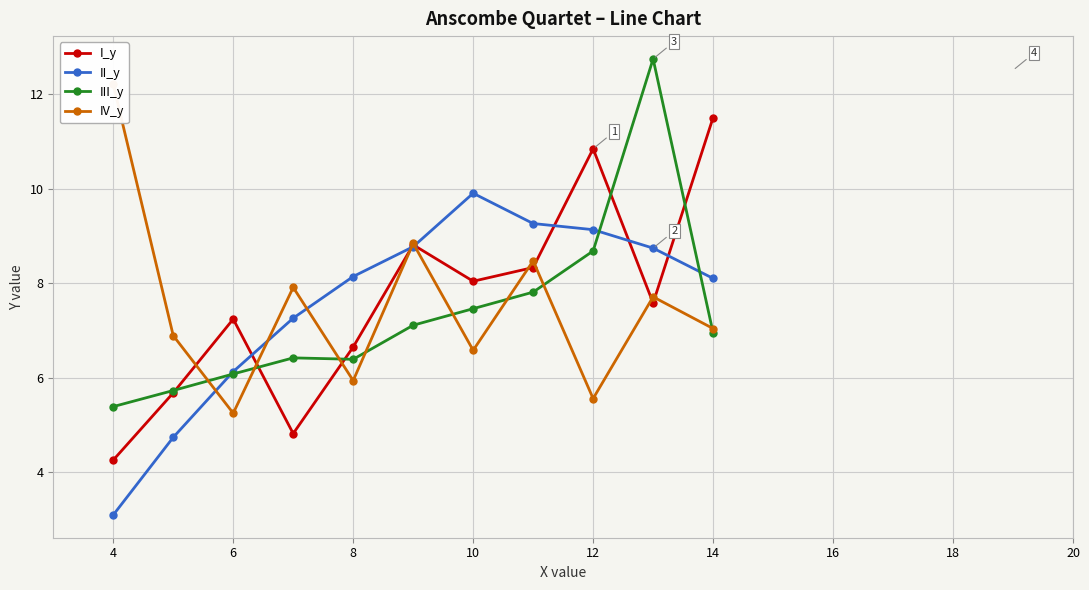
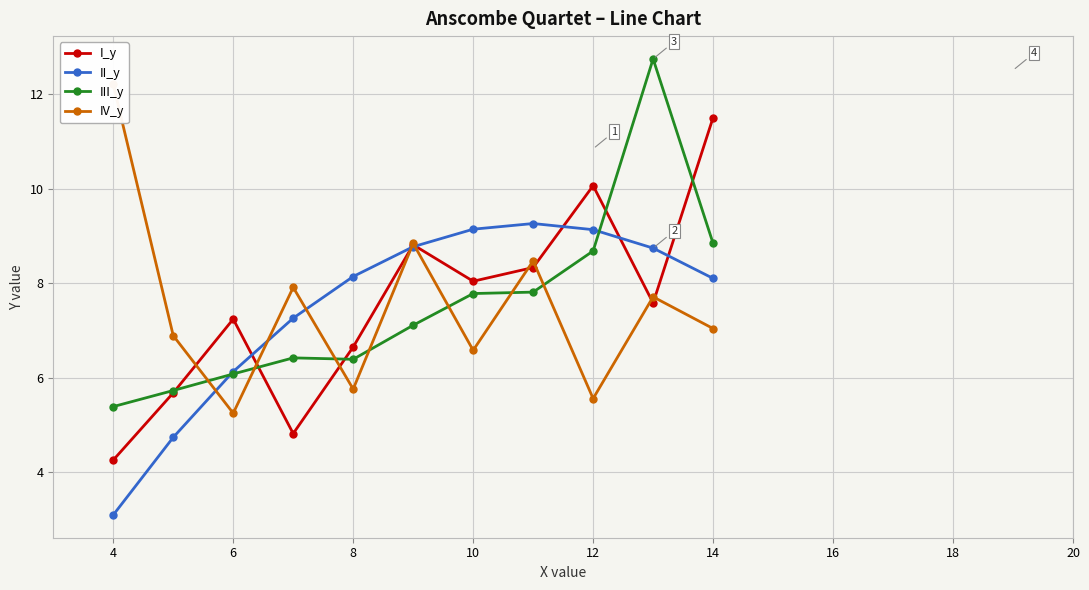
  {
    "I_y": {
      "4": 4.3,
      "6": 7.2,
      "8": 6.7,
      "10": 8.0,
-     "12": 10.8,
+     "12": 10.1,
      "14": 11.5
    },
    "II_y": {
      "4": 3.1,
      "8": 8.1,
-     "10": 9.9,
+     "10": 9.1,
      "12": 9.1,
      "14": 8.1
    },
    "III_y": {
      "4": 5.4,
      "8": 6.4,
-     "10": 7.5,
+     "10": 7.8,
      "12": 8.7,
-     "14": 7.0
+     "14": 8.8
    },
    "IV_y": {
      "6": 5.3,
-     "8": 5.9,
+     "8": 5.8,
      "10": 6.6,
      "12": 5.6,
      "14": 7.0
    }
  }
